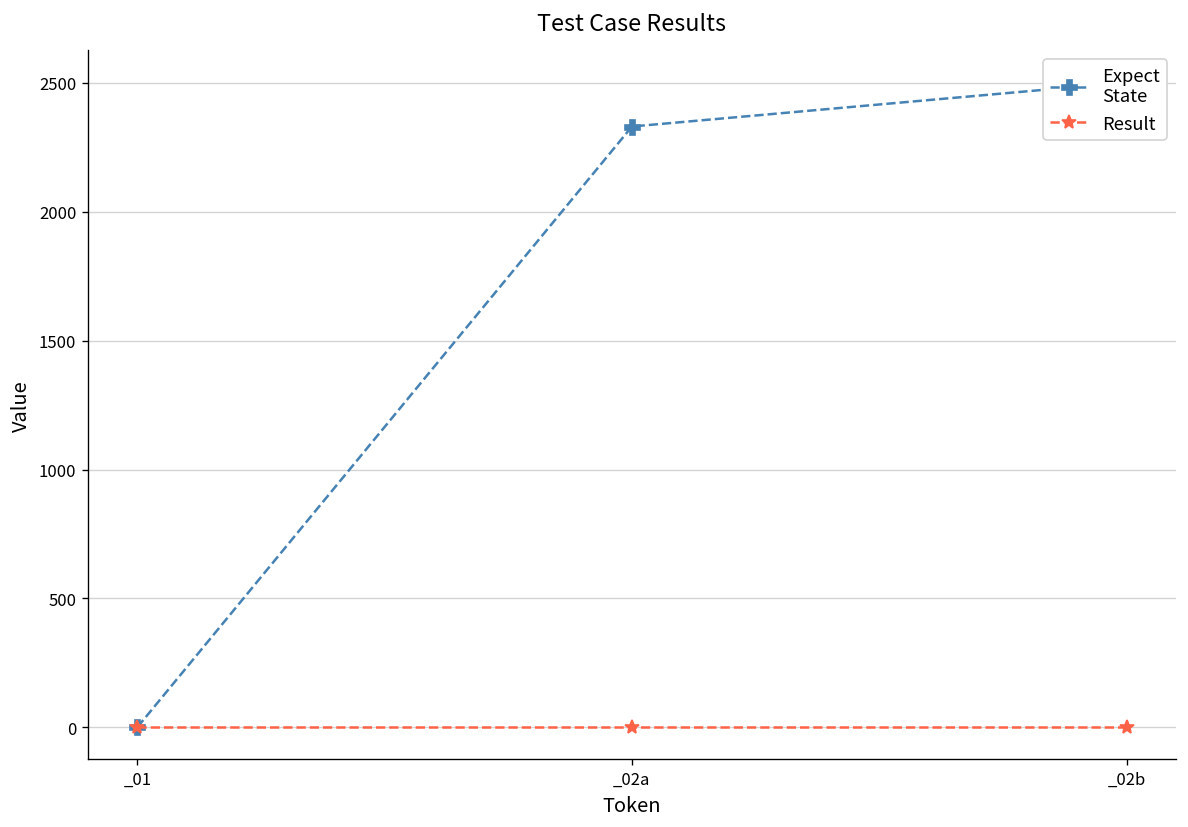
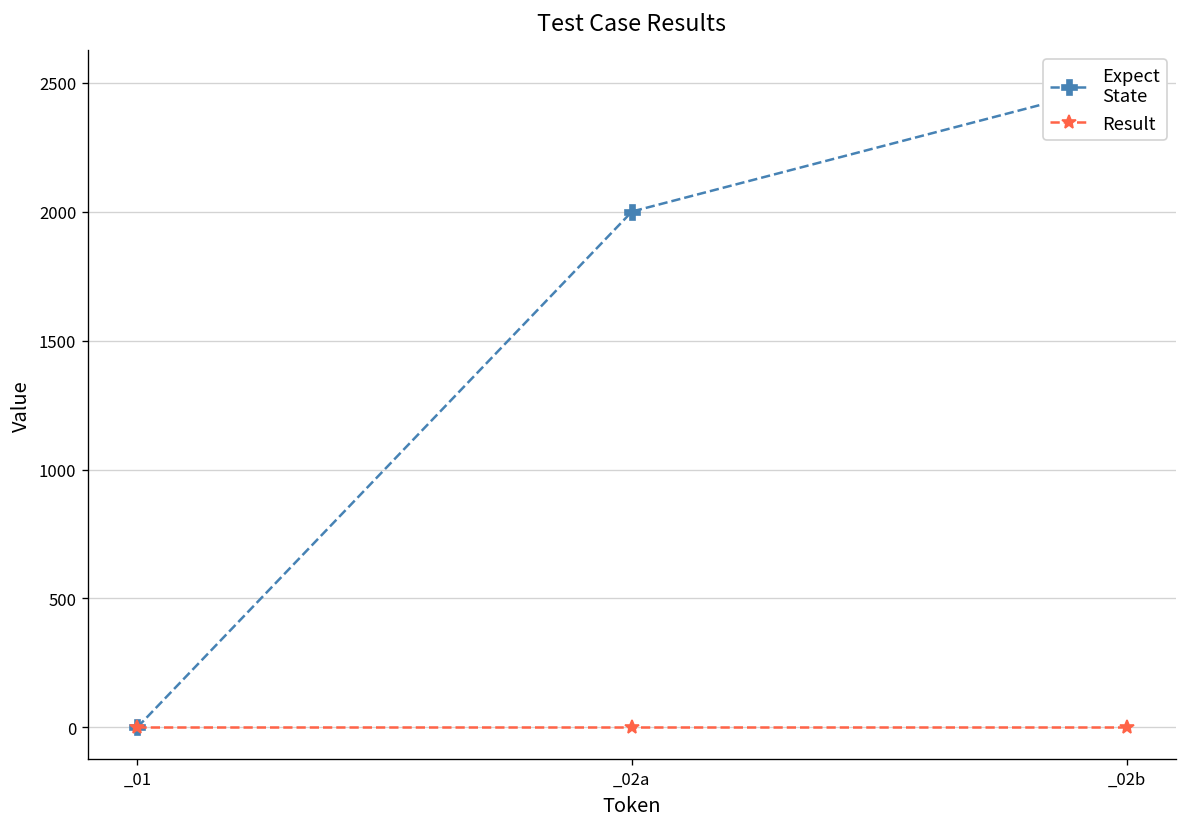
  {
    "Expect State": {
-     "_02a": 2330
+     "_02a": 2000
    },
    "Result": {
      "_02a": 0,
      "_02b": 0
    }
  }
